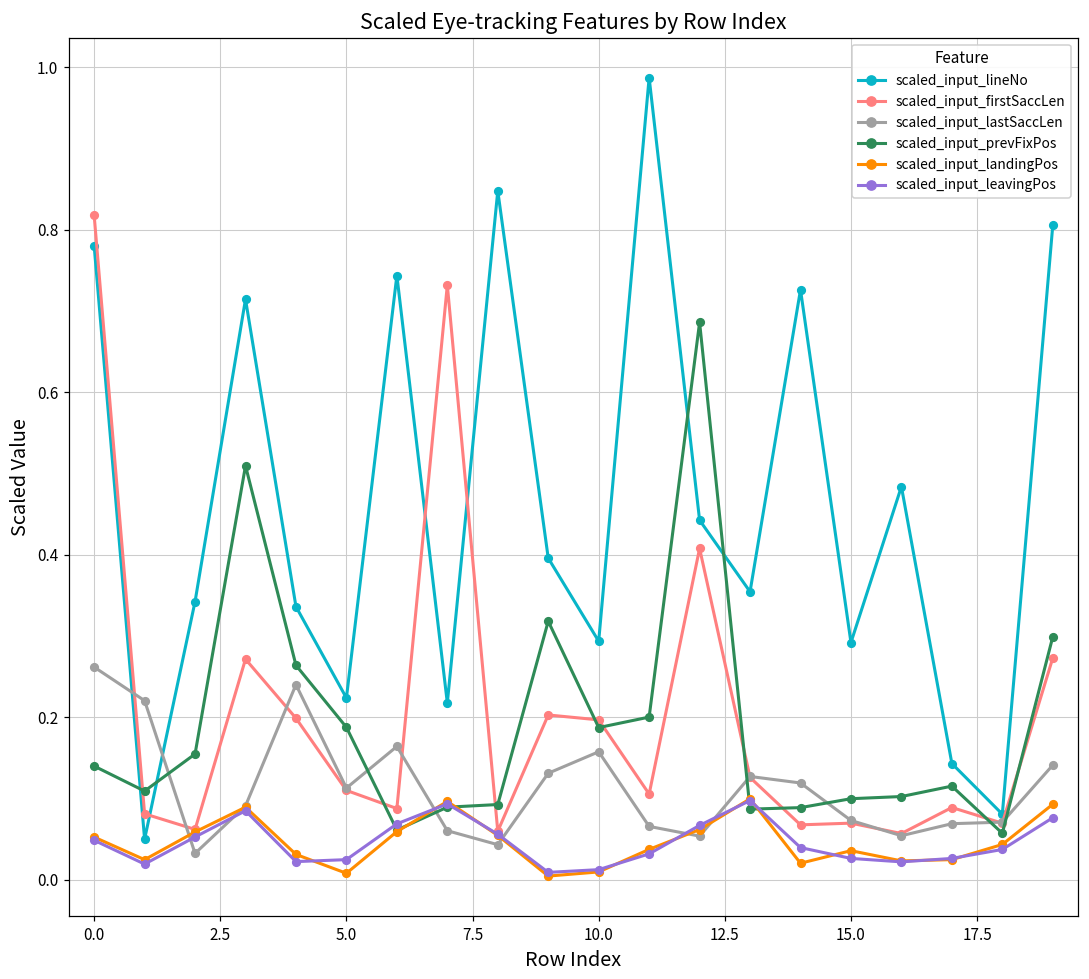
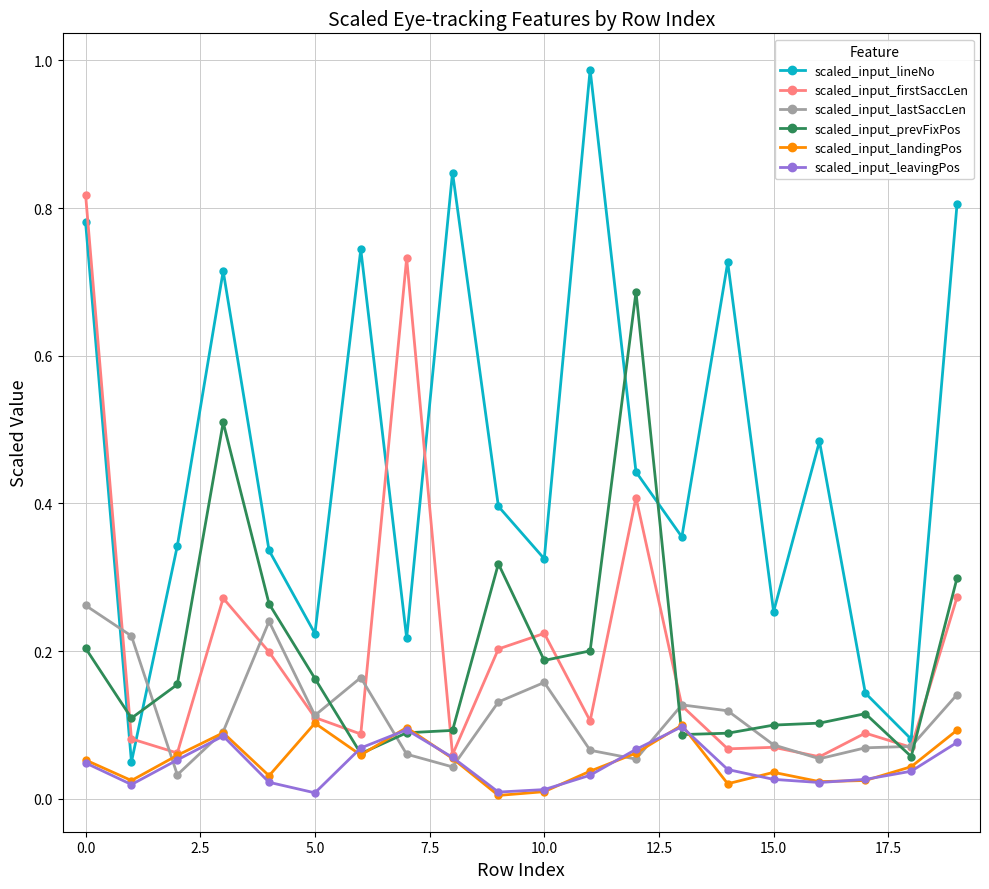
  {
    "scaled_input_lineNo": {
      "0.0": 0.78,
      "5.0": 0.22,
-     "10.0": 0.29,
-     "15.0": 0.29
+     "10.0": 0.33,
+     "15.0": 0.25
    },
    "scaled_input_firstSaccLen": {
      "0.0": 0.82,
-     "10.0": 0.20
+     "10.0": 0.22
    },
    "scaled_input_lastSaccLen": {
      "0.0": 0.26,
      "10.0": 0.16
    },
    "scaled_input_prevFixPos": {
-     "0.0": 0.14,
-     "5.0": 0.19,
+     "0.0": 0.20,
+     "5.0": 0.16,
      "10.0": 0.19,
      "15.0": 0.10
    },
    "scaled_input_landingPos": {
      "0.0": 0.05,
-     "5.0": 0.01,
+     "5.0": 0.10,
      "15.0": 0.04
    },
    "scaled_input_leavingPos": {
      "0.0": 0.05,
-     "5.0": 0.02,
+     "5.0": 0.01,
      "15.0": 0.03
    }
  }
